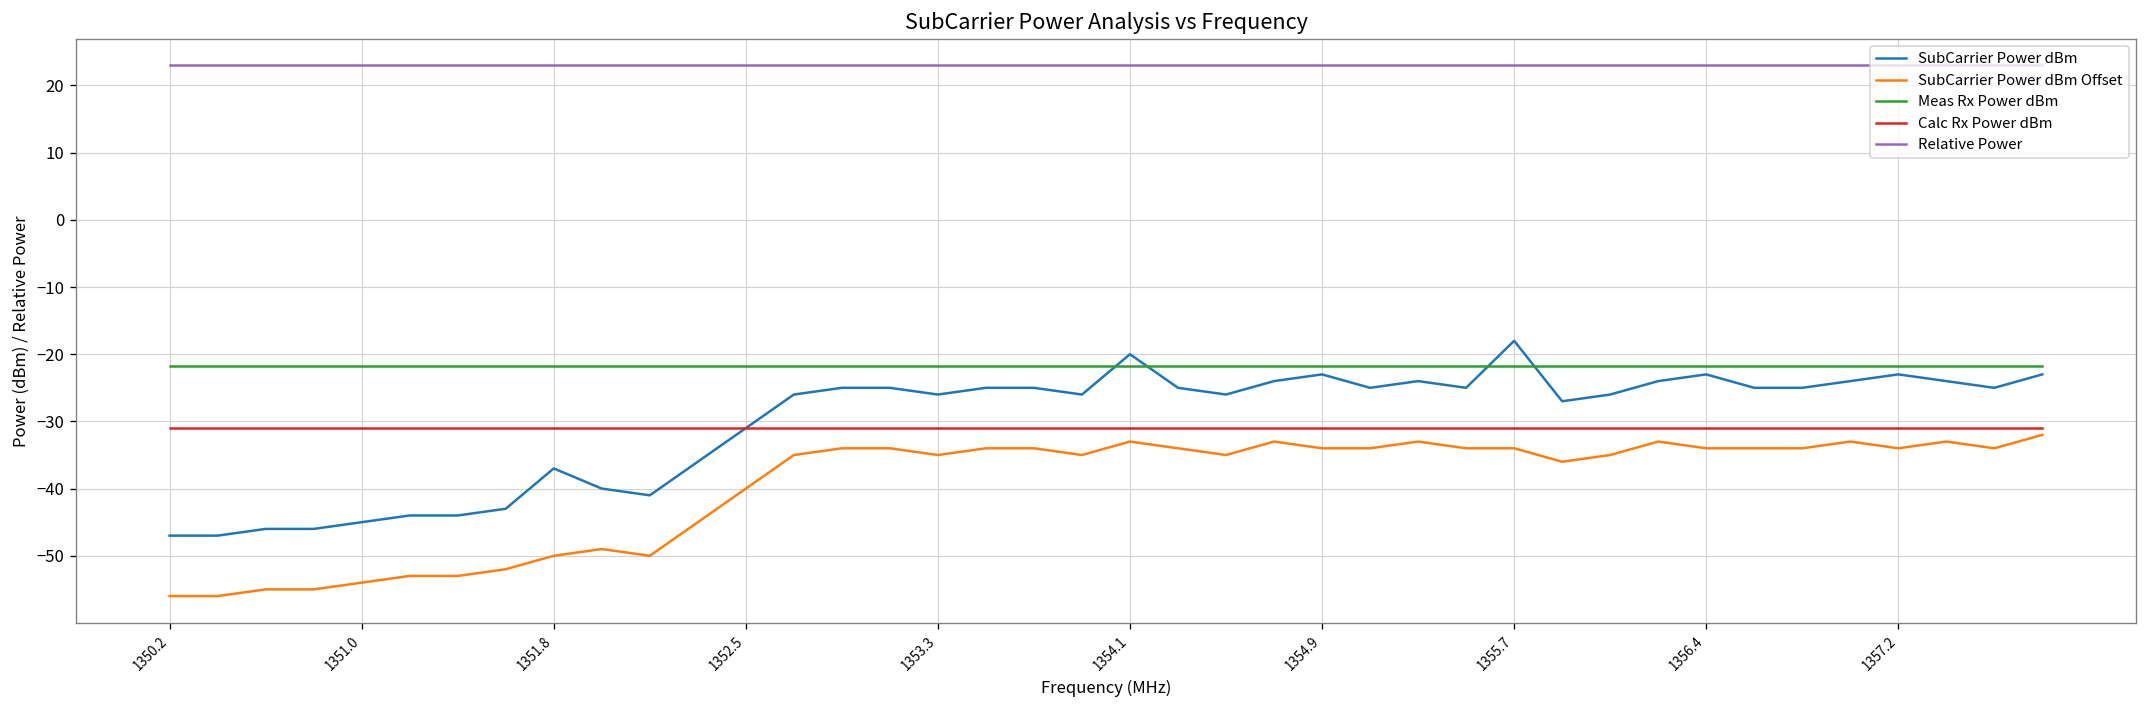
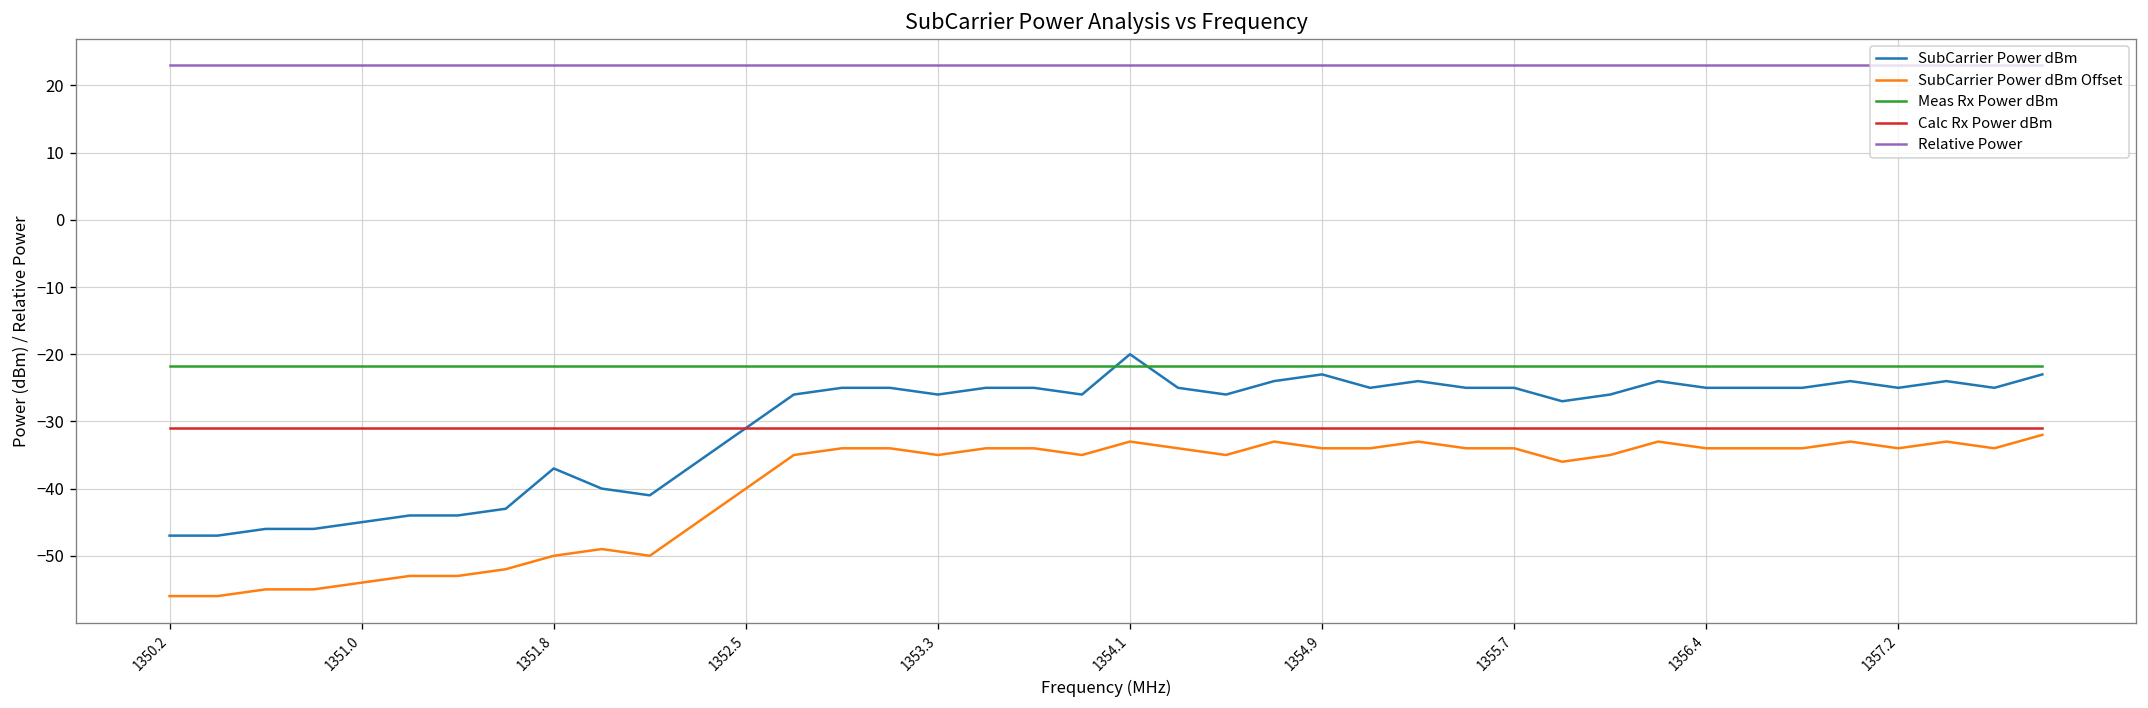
  {
    "SubCarrier Power dBm": {
      "1350.2": -47,
      "1351.0": -45,
      "1351.8": -37,
      "1353.3": -26,
      "1354.1": -20,
      "1354.9": -23,
-     "1355.7": -18,
-     "1356.4": -23,
-     "1357.2": -23
+     "1355.7": -25,
+     "1356.4": -25,
+     "1357.2": -25
    },
    "SubCarrier Power dBm Offset": {
      "1350.2": -56,
      "1351.0": -54,
      "1351.8": -50,
      "1352.5": -40,
      "1353.3": -35,
      "1354.1": -33,
      "1354.9": -34,
      "1355.7": -34,
      "1356.4": -34,
      "1357.2": -34
    },
    "Meas Rx Power dBm": {
      "1350.2": -22,
      "1351.0": -22,
      "1351.8": -22,
      "1352.5": -22,
      "1353.3": -22,
      "1354.1": -22,
      "1354.9": -22,
      "1355.7": -22,
      "1356.4": -22,
      "1357.2": -22
    },
    "Calc Rx Power dBm": {
      "1350.2": -31,
      "1351.0": -31,
      "1351.8": -31,
      "1353.3": -31,
      "1354.1": -31,
      "1354.9": -31,
      "1355.7": -31,
      "1356.4": -31,
      "1357.2": -31
    },
    "Relative Power": {
      "1350.2": 23,
      "1351.0": 23,
      "1351.8": 23,
      "1352.5": 23,
      "1353.3": 23,
      "1354.1": 23,
      "1354.9": 23,
      "1355.7": 23,
      "1356.4": 23
    }
  }
